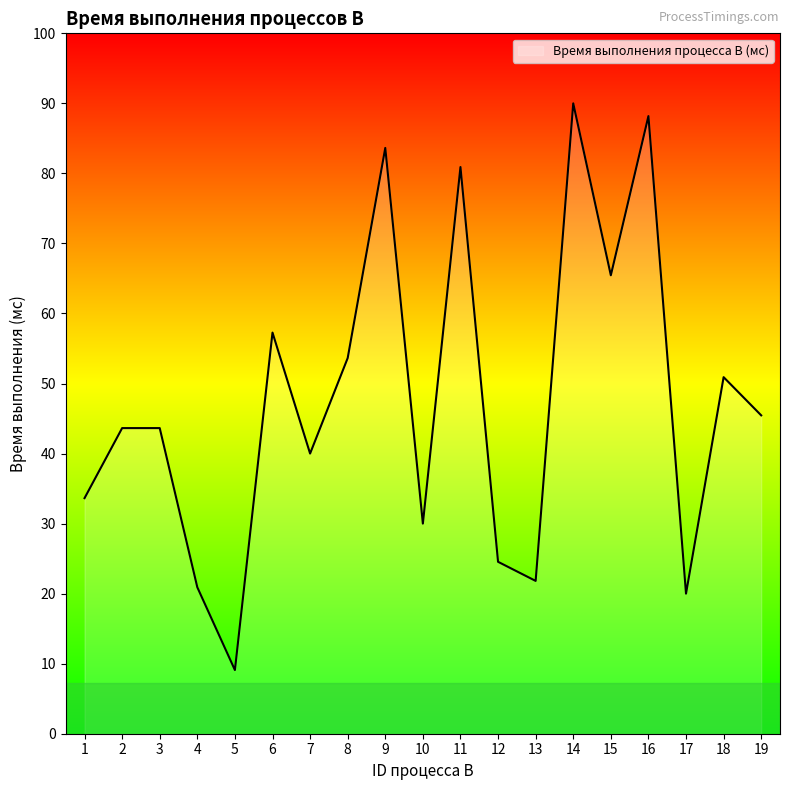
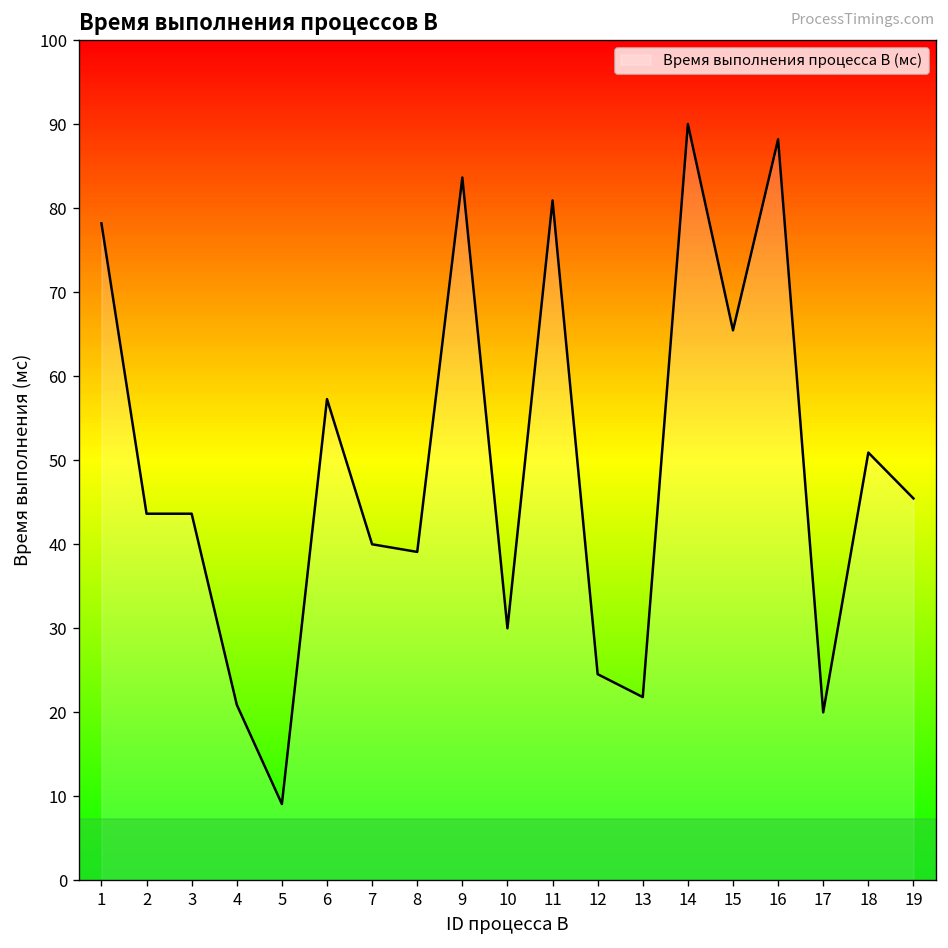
  {
-   "1": 34,
+   "1": 78,
    "2": 44,
    "3": 44,
    "4": 21,
    "5": 9,
    "6": 57,
    "7": 40,
-   "8": 54,
+   "8": 39,
    "9": 84,
    "10": 30,
    "11": 81,
    "12": 25,
    "13": 22,
    "14": 90,
    "15": 65,
    "16": 88,
    "17": 20,
    "18": 51,
    "19": 45
  }
